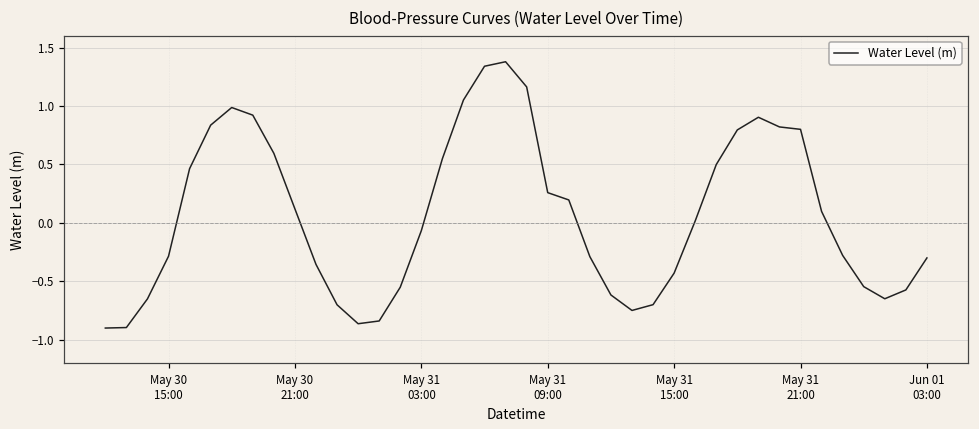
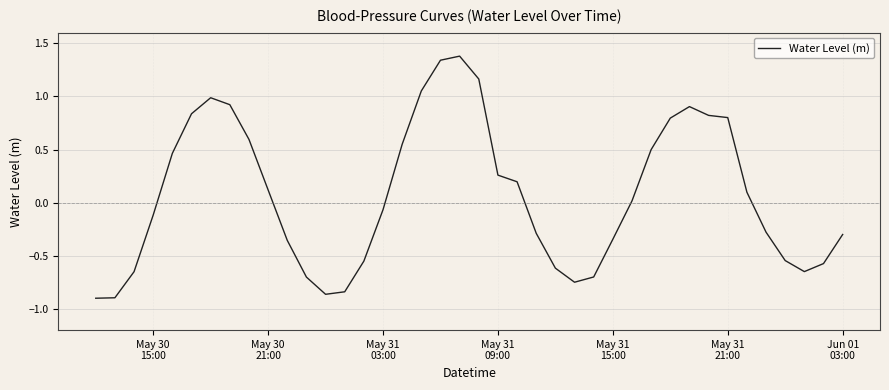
  {
-   "May 30 15:00": -0.29,
+   "May 30 15:00": -0.12,
    "May 30 21:00": 0.12,
    "May 31 03:00": -0.07,
    "May 31 09:00": 0.26,
-   "May 31 15:00": -0.43,
+   "May 31 15:00": -0.34,
    "May 31 21:00": 0.80,
    "Jun 01 03:00": -0.30
  }
